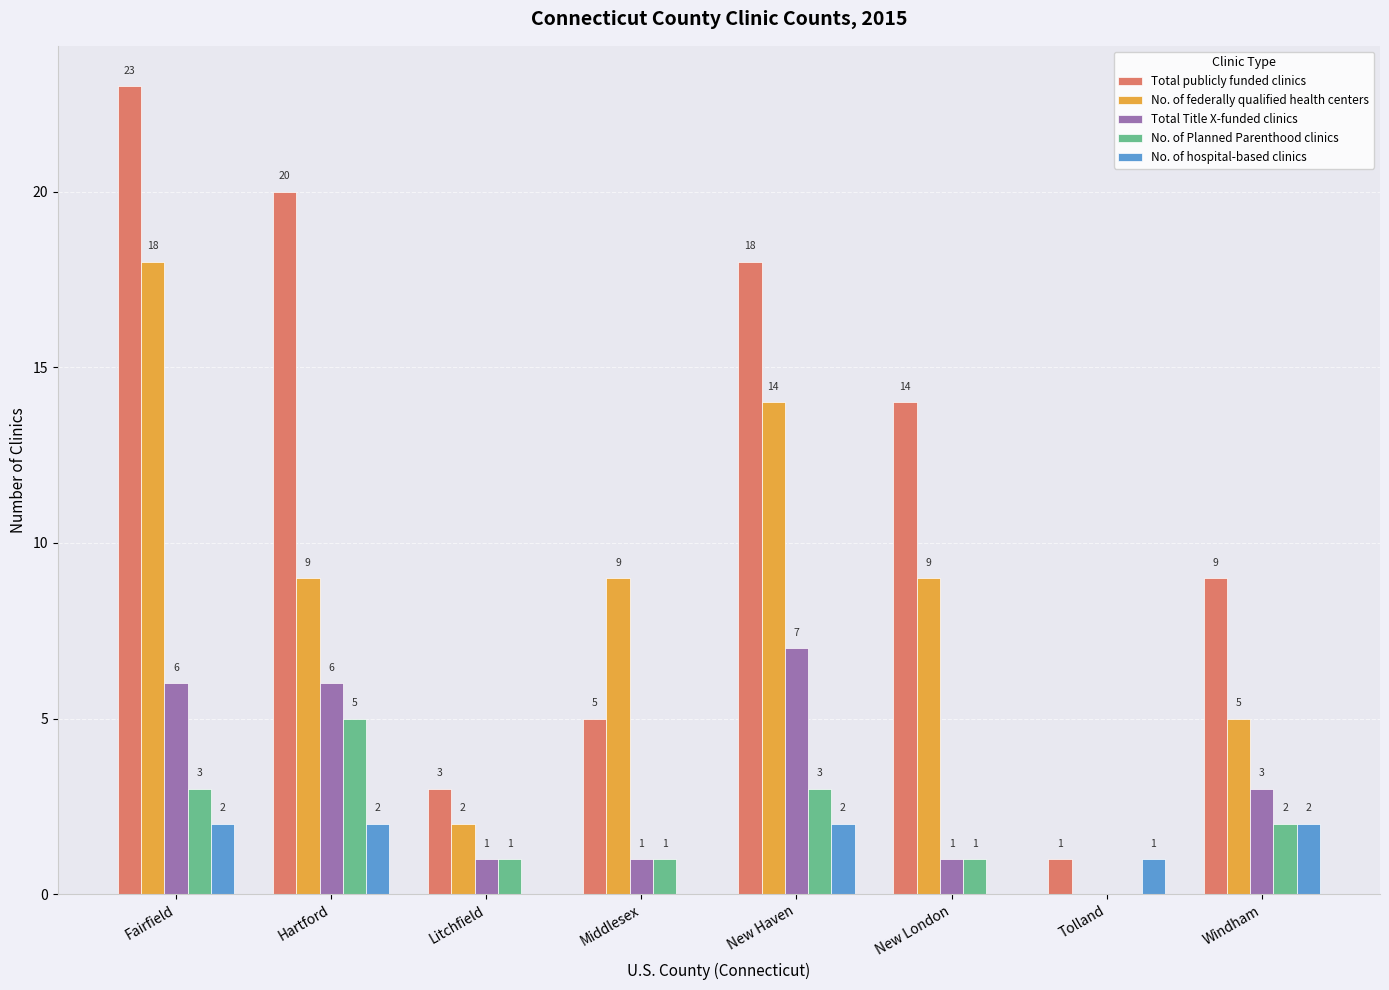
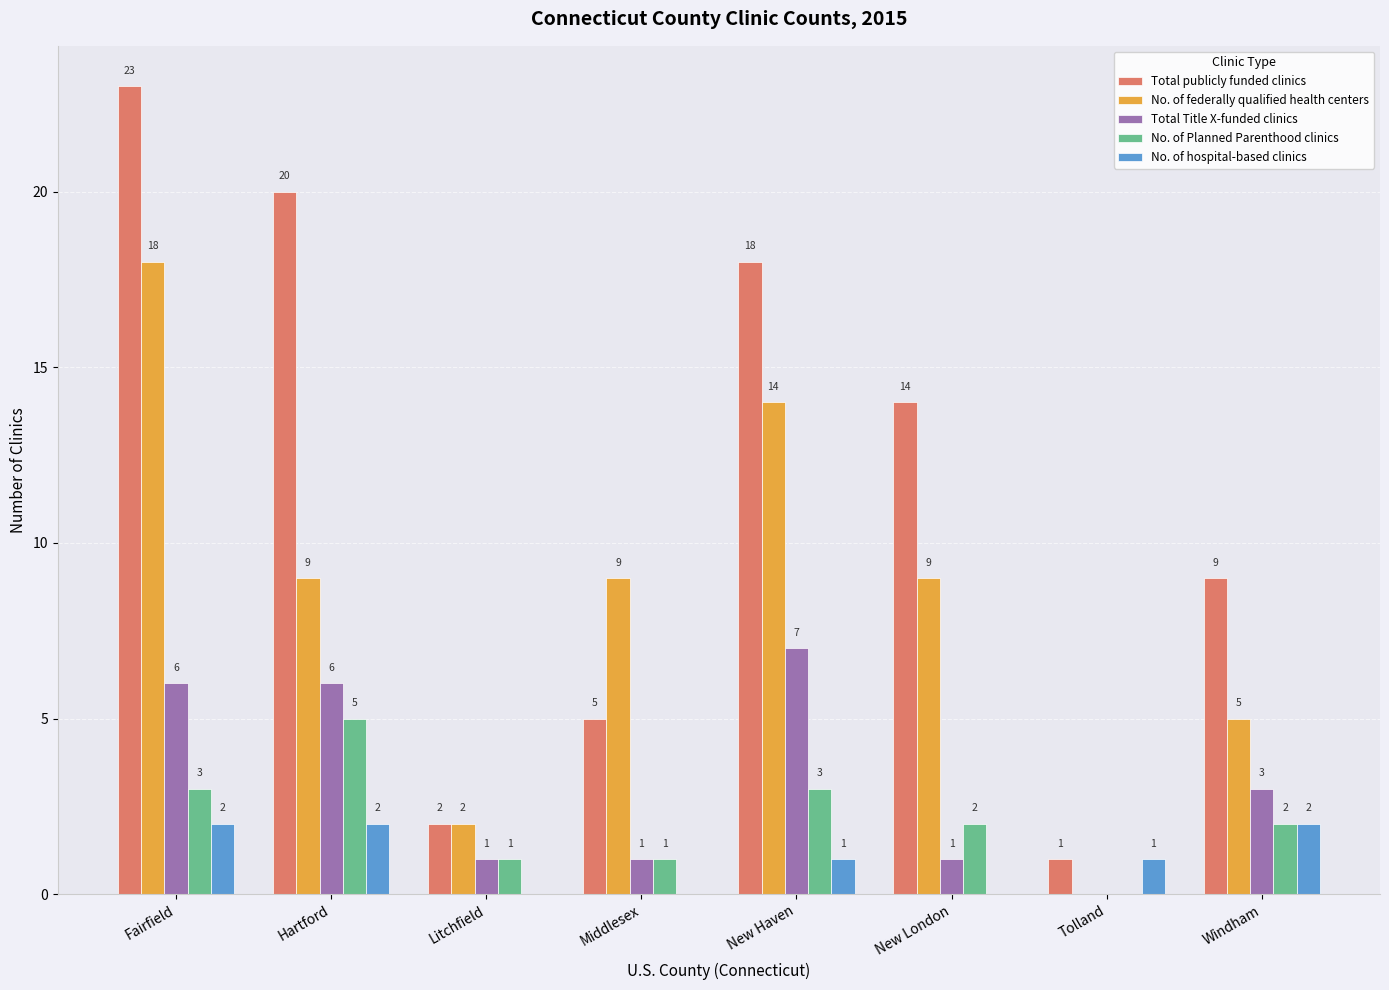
  {
    "Total publicly funded clinics": {
      "Fairfield": 23,
      "Hartford": 20,
-     "Litchfield": 3,
+     "Litchfield": 2,
      "Middlesex": 5,
      "New Haven": 18,
      "New London": 14,
      "Tolland": 1,
      "Windham": 9
    },
    "No. of federally qualified health centers": {
      "Fairfield": 18,
      "Hartford": 9,
      "Litchfield": 2,
      "Middlesex": 9,
      "New Haven": 14,
      "New London": 9,
      "Windham": 5
    },
    "Total Title X-funded clinics": {
      "Fairfield": 6,
      "Hartford": 6,
      "Litchfield": 1,
      "Middlesex": 1,
      "New Haven": 7,
      "New London": 1,
      "Windham": 3
    },
    "No. of Planned Parenthood clinics": {
      "Fairfield": 3,
      "Hartford": 5,
      "Litchfield": 1,
      "Middlesex": 1,
      "New Haven": 3,
-     "New London": 1,
+     "New London": 2,
      "Windham": 2
    },
    "No. of hospital-based clinics": {
      "Fairfield": 2,
      "Hartford": 2,
-     "New Haven": 2,
+     "New Haven": 1,
      "Tolland": 1,
      "Windham": 2
    }
  }
